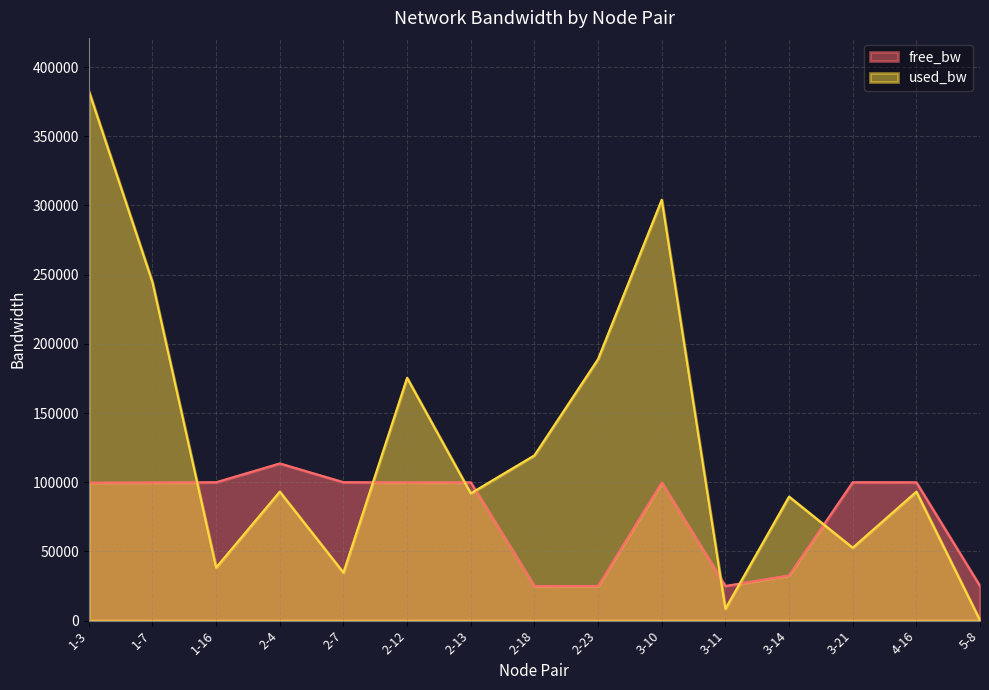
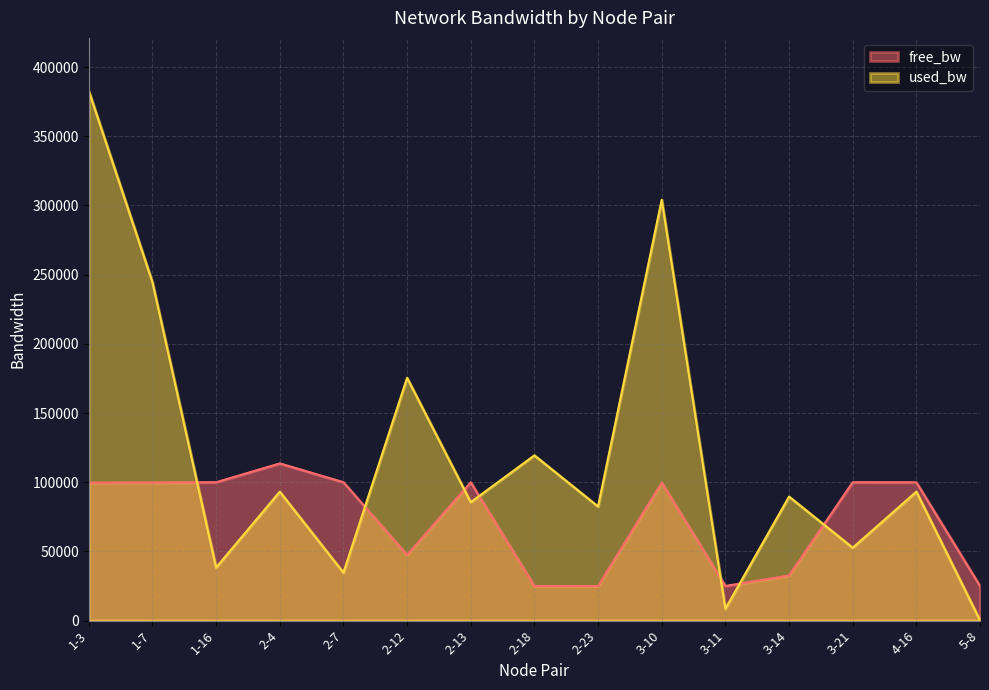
  {
    "free_bw": {
      "1-3": 100000,
      "1-7": 100000,
      "1-16": 100000,
      "2-4": 114000,
      "2-7": 100000,
-     "2-12": 100000,
+     "2-12": 47000,
      "2-13": 100000,
      "2-18": 25000,
      "2-23": 25000,
      "3-10": 100000,
      "3-11": 25000,
      "3-14": 33000,
      "3-21": 100000,
      "4-16": 100000,
      "5-8": 25000
    },
    "used_bw": {
      "1-3": 383000,
      "1-7": 245000,
      "1-16": 38000,
      "2-4": 93000,
      "2-7": 35000,
      "2-12": 175000,
-     "2-13": 92000,
+     "2-13": 86000,
      "2-18": 119000,
-     "2-23": 189000,
+     "2-23": 82000,
      "3-10": 304000,
      "3-11": 9000,
      "3-14": 90000,
      "3-21": 53000,
      "4-16": 93000,
      "5-8": 0
    }
  }
